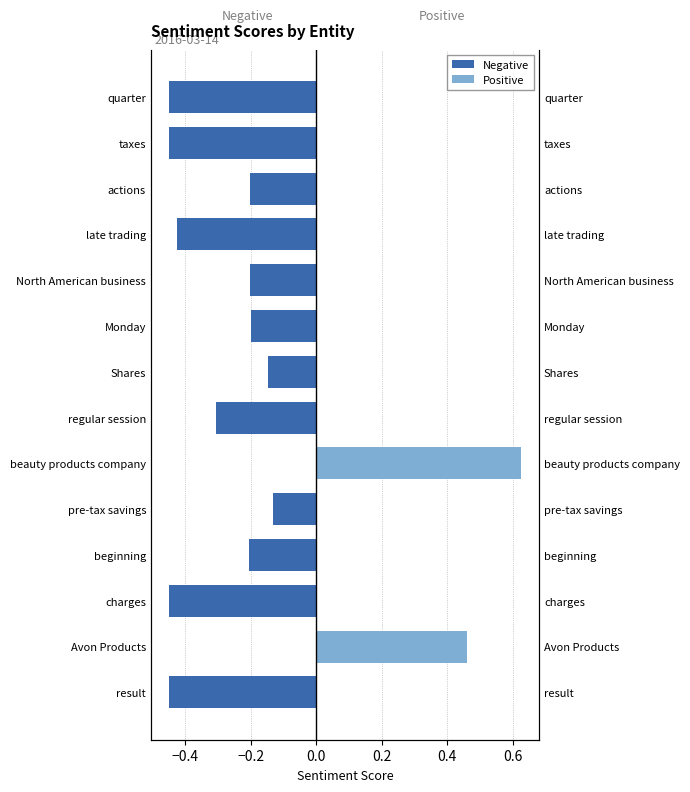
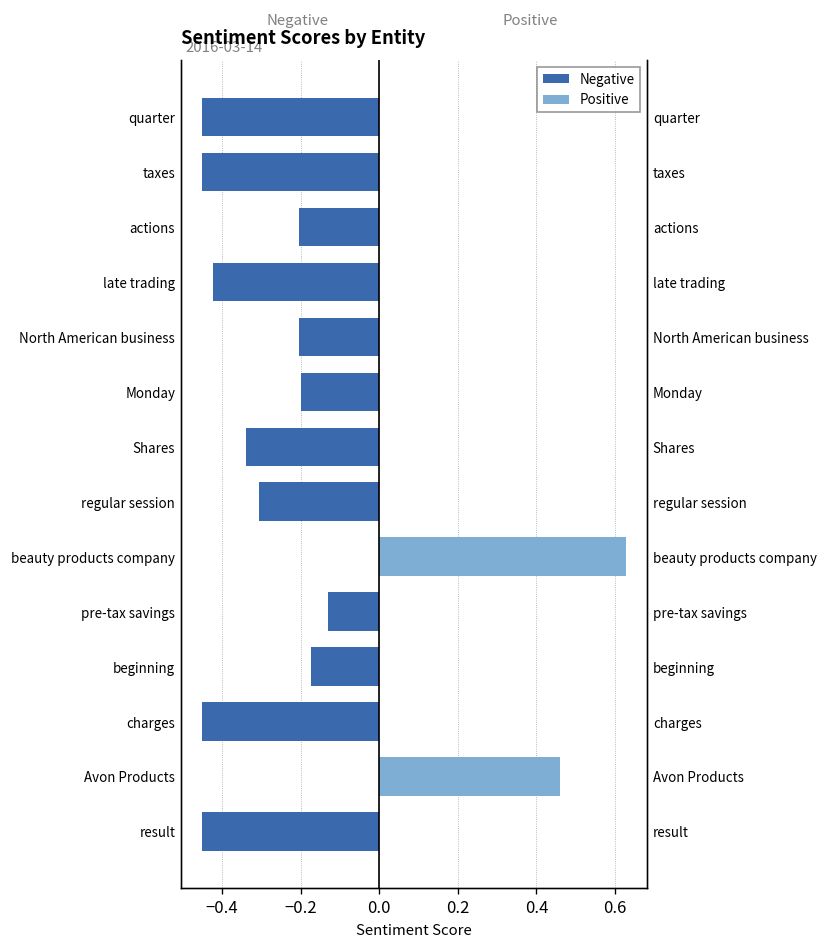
  {
    "quarter": -0.45,
    "taxes": -0.45,
    "actions": -0.20,
    "late trading": -0.42,
    "North American business": -0.20,
    "Monday": -0.20,
-   "Shares": -0.15,
+   "Shares": -0.34,
    "regular session": -0.31,
    "beauty products company": 0.63,
    "pre-tax savings": -0.13,
-   "beginning": -0.20,
+   "beginning": -0.17,
    "charges": -0.45,
    "Avon Products": 0.46,
    "result": -0.45
  }
